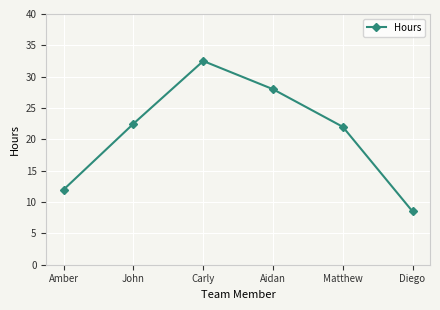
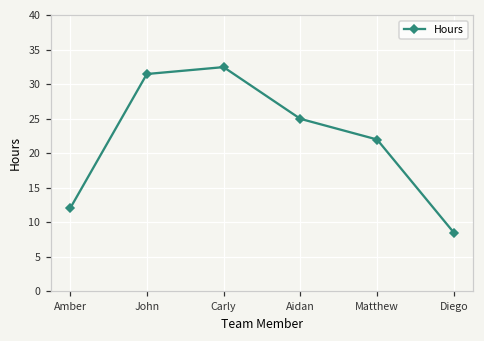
  {
    "Amber": 12,
-   "John": 23,
+   "John": 32,
    "Carly": 33,
-   "Aidan": 28,
+   "Aidan": 25,
    "Matthew": 22,
    "Diego": 9
  }
